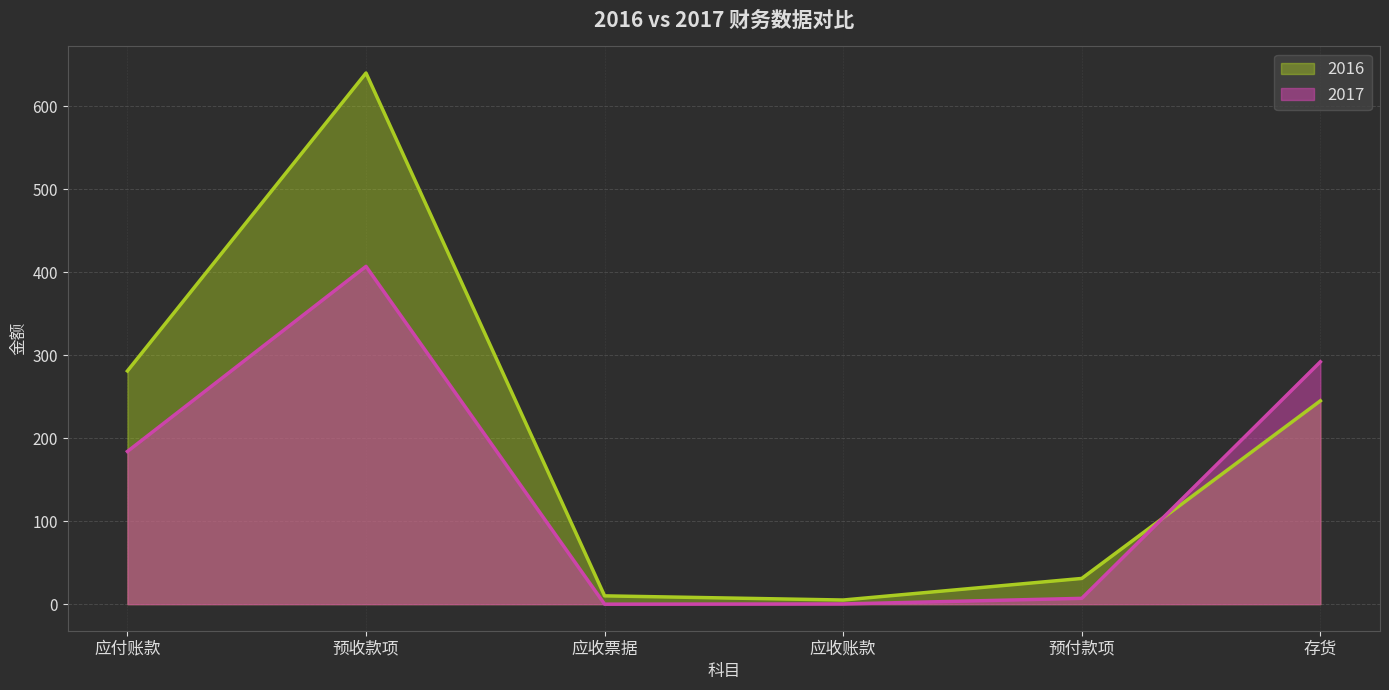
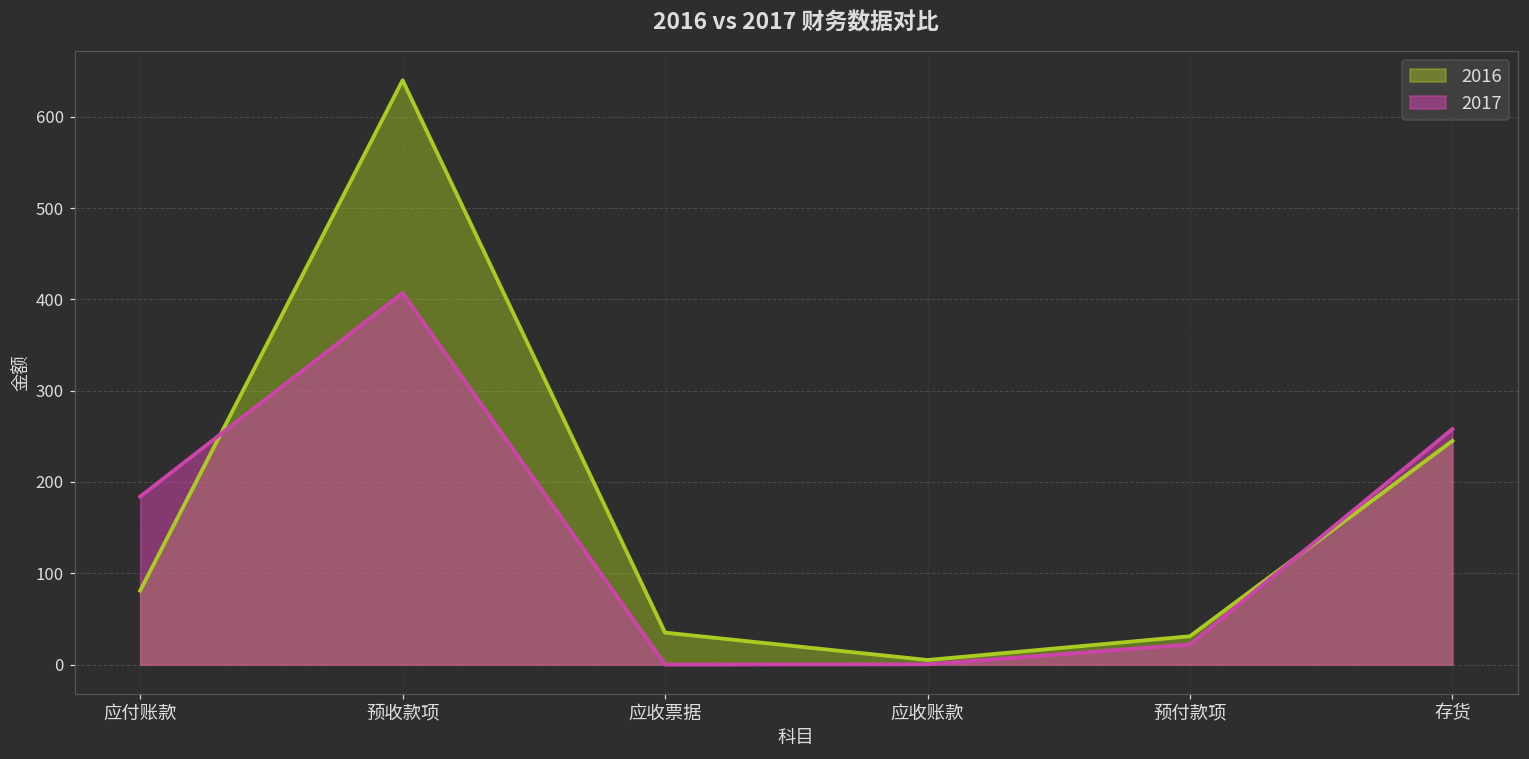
  {
    "2016": {
-     "应付账款": 280,
+     "应付账款": 80,
      "预收款项": 640,
-     "应收票据": 10,
+     "应收票据": 40,
      "应收账款": 10,
      "预付款项": 30,
      "存货": 250
    },
    "2017": {
      "应付账款": 180,
      "预收款项": 410,
      "应收票据": 0,
      "应收账款": 0,
-     "预付款项": 10,
-     "存货": 290
+     "预付款项": 20,
+     "存货": 260
    }
  }
